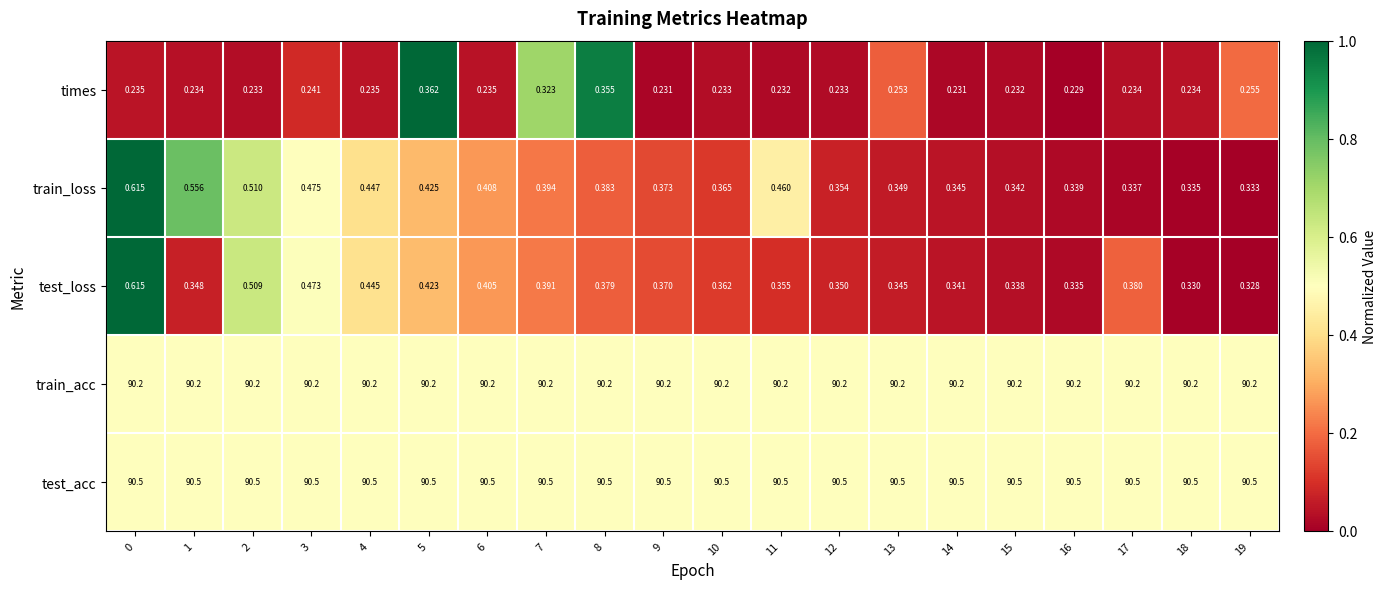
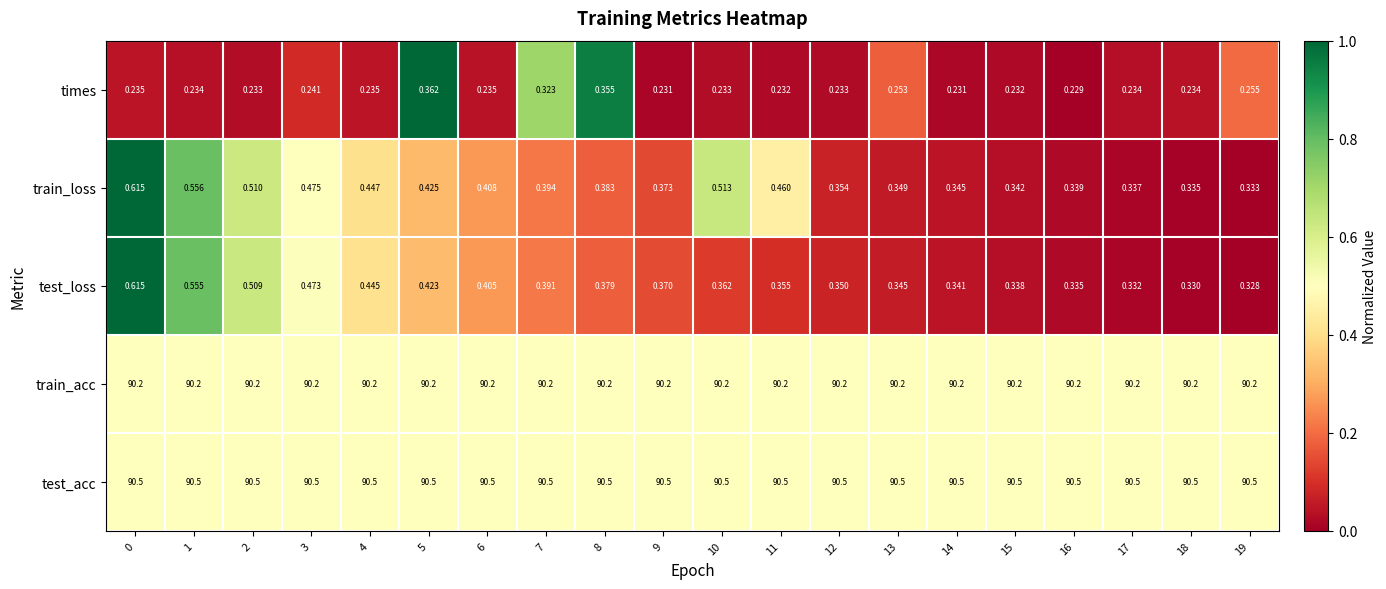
  {
    "times": {
      "0": 0.235,
      "1": 0.234,
      "2": 0.233,
      "3": 0.241,
      "4": 0.235,
      "5": 0.362,
      "6": 0.235,
      "7": 0.323,
      "8": 0.355,
      "9": 0.231,
      "10": 0.233,
      "11": 0.232,
      "12": 0.233,
      "13": 0.253,
      "14": 0.231,
      "15": 0.232,
      "16": 0.229,
      "17": 0.234,
      "18": 0.234,
      "19": 0.255
    },
    "train_loss": {
      "0": 0.615,
      "1": 0.556,
      "2": 0.510,
      "3": 0.475,
      "4": 0.447,
      "5": 0.425,
      "6": 0.408,
      "7": 0.394,
      "8": 0.383,
      "9": 0.373,
-     "10": 0.365,
+     "10": 0.513,
      "11": 0.460,
      "12": 0.354,
      "13": 0.349,
      "14": 0.345,
      "15": 0.342,
      "16": 0.339,
      "17": 0.337,
      "18": 0.335,
      "19": 0.333
    },
    "test_loss": {
      "0": 0.615,
-     "1": 0.348,
+     "1": 0.555,
      "2": 0.509,
      "3": 0.473,
      "4": 0.445,
      "5": 0.423,
      "6": 0.405,
      "7": 0.391,
      "8": 0.379,
      "9": 0.370,
      "10": 0.362,
      "11": 0.355,
      "12": 0.350,
      "13": 0.345,
      "14": 0.341,
      "15": 0.338,
      "16": 0.335,
-     "17": 0.380,
+     "17": 0.332,
      "18": 0.330,
      "19": 0.328
    },
    "train_acc": {
      "0": 90.2,
      "1": 90.2,
      "2": 90.2,
      "3": 90.2,
      "4": 90.2,
      "5": 90.2,
      "6": 90.2,
      "7": 90.2,
      "8": 90.2,
      "9": 90.2,
      "10": 90.2,
      "11": 90.2,
      "12": 90.2,
      "13": 90.2,
      "14": 90.2,
      "15": 90.2,
      "16": 90.2,
      "17": 90.2,
      "18": 90.2,
      "19": 90.2
    },
    "test_acc": {
      "0": 90.5,
      "1": 90.5,
      "2": 90.5,
      "3": 90.5,
      "4": 90.5,
      "5": 90.5,
      "6": 90.5,
      "7": 90.5,
      "8": 90.5,
      "9": 90.5,
      "10": 90.5,
      "11": 90.5,
      "12": 90.5,
      "13": 90.5,
      "14": 90.5,
      "15": 90.5,
      "16": 90.5,
      "17": 90.5,
      "18": 90.5,
      "19": 90.5
    }
  }
